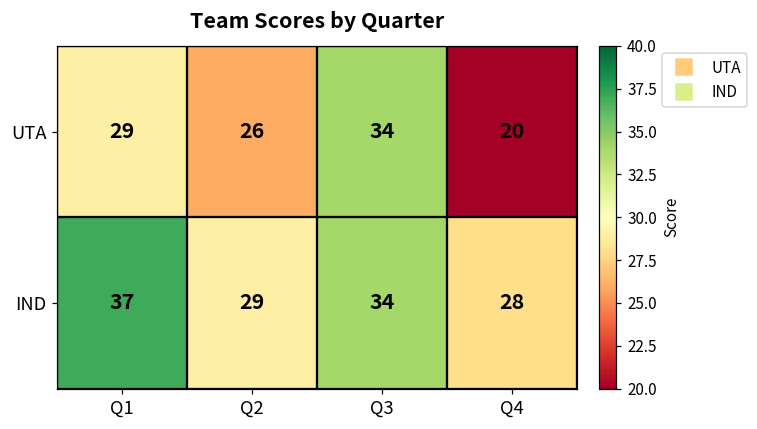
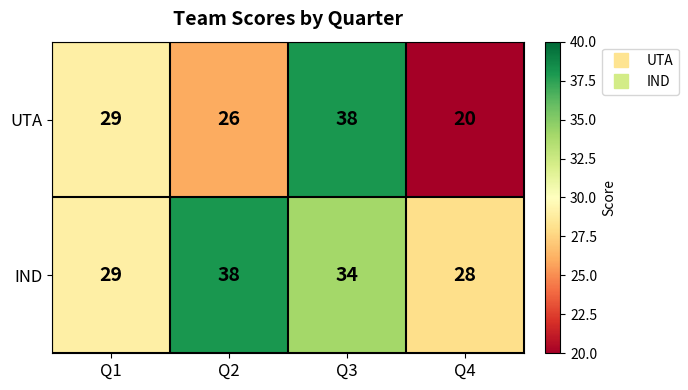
  {
    "UTA": {
      "Q1": 29,
      "Q2": 26,
-     "Q3": 34,
+     "Q3": 38,
      "Q4": 20
    },
    "IND": {
-     "Q1": 37,
-     "Q2": 29,
+     "Q1": 29,
+     "Q2": 38,
      "Q3": 34,
      "Q4": 28
    }
  }
